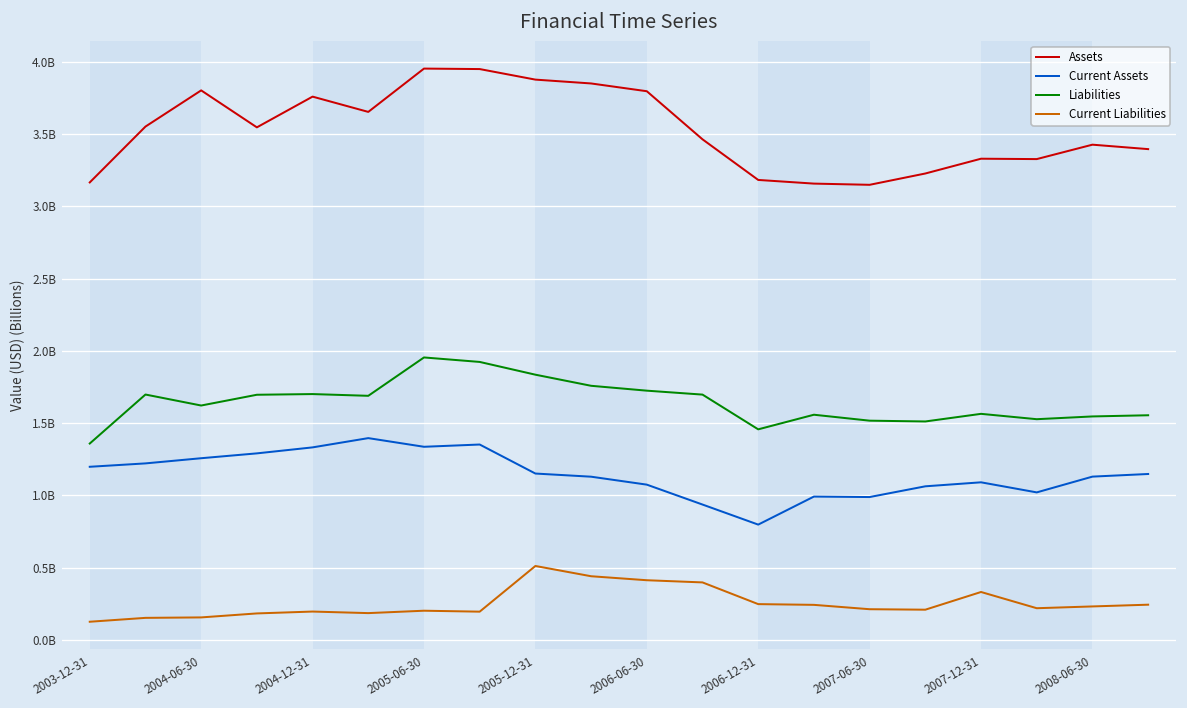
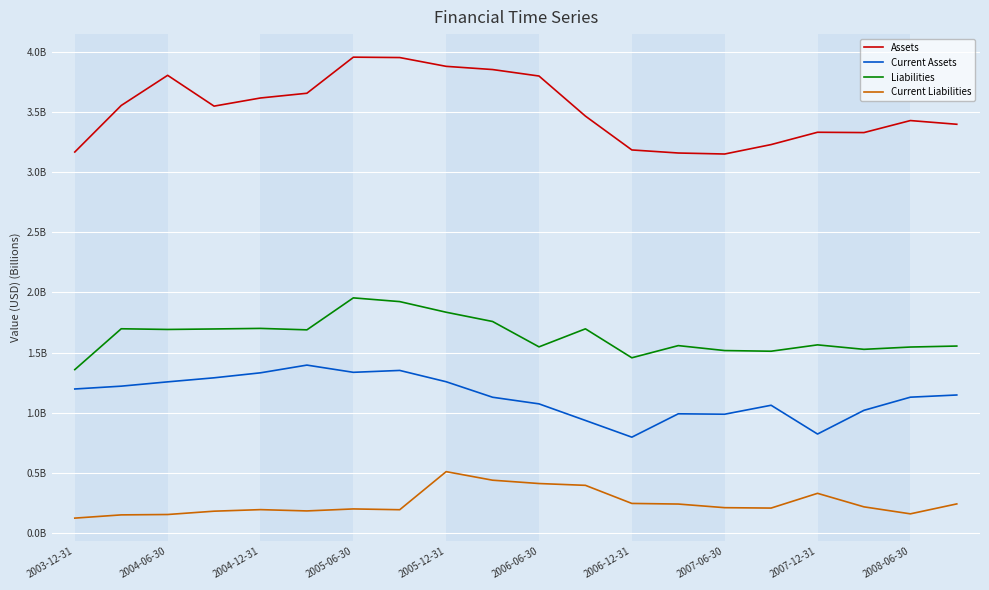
  {
    "Assets": {
      "2003-12-31": 3170000000,
      "2004-06-30": 3800000000,
-     "2004-12-31": 3760000000,
+     "2004-12-31": 3610000000,
      "2005-06-30": 3950000000,
      "2005-12-31": 3880000000,
      "2006-06-30": 3800000000,
      "2006-12-31": 3180000000,
      "2007-06-30": 3150000000,
      "2007-12-31": 3330000000,
      "2008-06-30": 3430000000
    },
    "Current Assets": {
      "2003-12-31": 1200000000,
      "2004-06-30": 1260000000,
      "2004-12-31": 1330000000,
      "2005-06-30": 1340000000,
-     "2005-12-31": 1150000000,
+     "2005-12-31": 1260000000,
      "2006-06-30": 1070000000,
      "2006-12-31": 800000000,
      "2007-06-30": 990000000,
-     "2007-12-31": 1090000000,
+     "2007-12-31": 820000000,
      "2008-06-30": 1130000000
    },
    "Liabilities": {
      "2003-12-31": 1360000000,
-     "2004-06-30": 1620000000,
+     "2004-06-30": 1690000000,
      "2004-12-31": 1700000000,
      "2005-06-30": 1950000000,
      "2005-12-31": 1840000000,
-     "2006-06-30": 1720000000,
+     "2006-06-30": 1550000000,
      "2006-12-31": 1460000000,
      "2007-06-30": 1520000000,
      "2007-12-31": 1560000000,
      "2008-06-30": 1550000000
    },
    "Current Liabilities": {
      "2003-12-31": 130000000,
      "2004-06-30": 160000000,
      "2004-12-31": 200000000,
      "2005-06-30": 200000000,
      "2005-12-31": 510000000,
      "2006-06-30": 410000000,
      "2006-12-31": 250000000,
      "2007-06-30": 210000000,
      "2007-12-31": 330000000,
-     "2008-06-30": 230000000
+     "2008-06-30": 160000000
    }
  }
